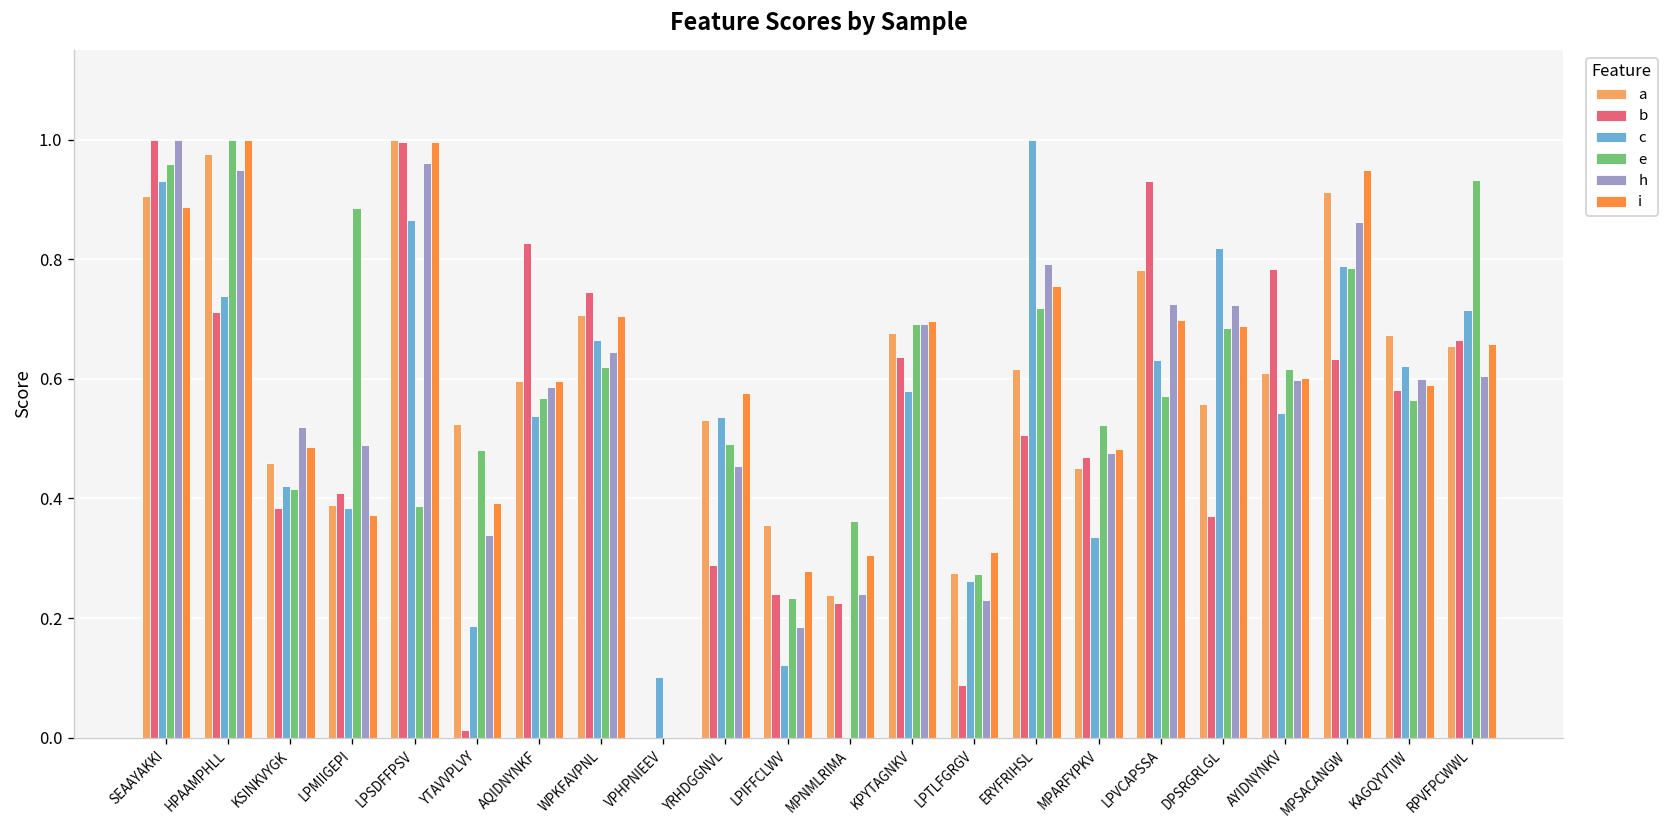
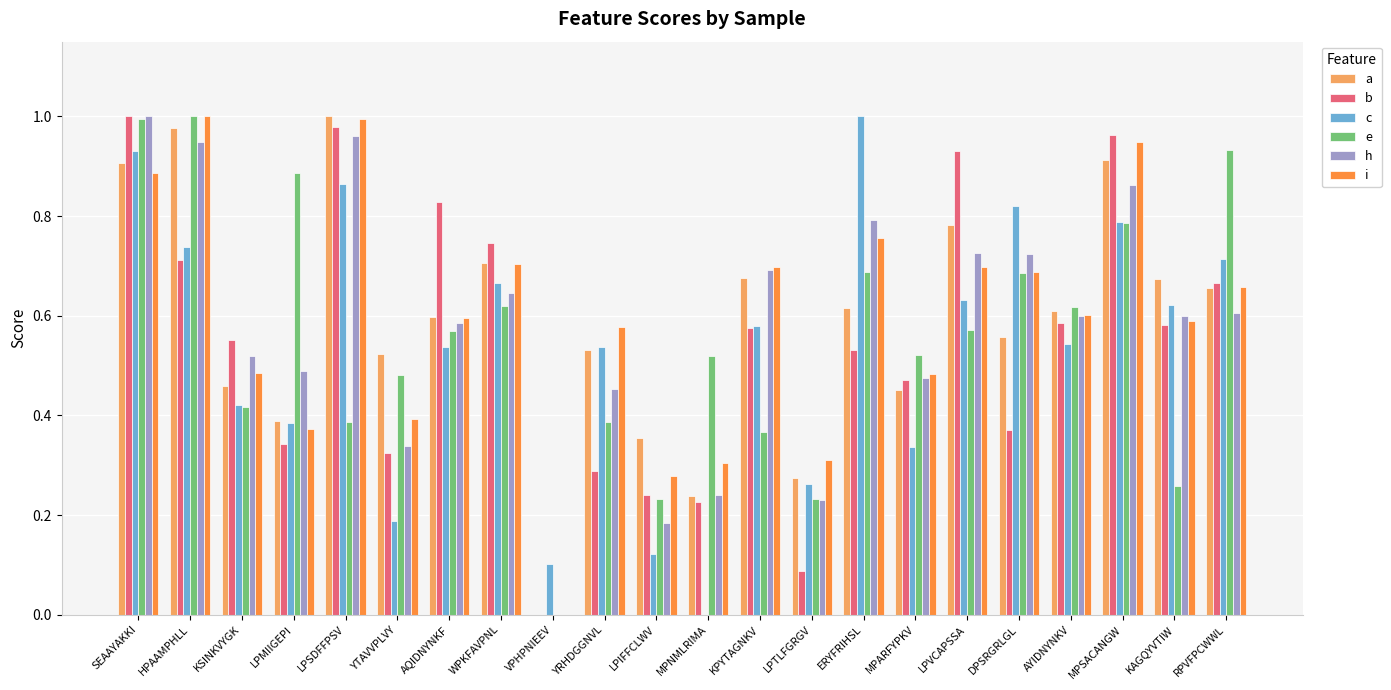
  {
    "b": {
      "SEAAYAKKI": 1.00,
      "HPAAMPHLL": 0.71,
-     "KSINKVYGK": 0.38,
-     "LPMIIGEPI": 0.41,
-     "LPSDFFPSV": 1.00,
-     "YTAVVPLVY": 0.01,
+     "KSINKVYGK": 0.55,
+     "LPMIIGEPI": 0.34,
+     "LPSDFFPSV": 0.98,
+     "YTAVVPLVY": 0.33,
      "AQIDNYNKF": 0.83,
      "WPKFAVPNL": 0.75,
      "VPHPNIEEV": 0.00,
      "YRHDGGNVL": 0.29,
      "LPIFFCLWV": 0.24,
      "MPNMLRIMA": 0.23,
-     "KPYTAGNKV": 0.64,
+     "KPYTAGNKV": 0.58,
      "LPTLFGRGV": 0.09,
-     "ERYFRIHSL": 0.51,
+     "ERYFRIHSL": 0.53,
      "MPARFYPKV": 0.47,
      "LPVCAPSSA": 0.93,
      "DPSRGRLGL": 0.37,
-     "AYIDNYNKV": 0.78,
-     "MPSACANGW": 0.63,
+     "AYIDNYNKV": 0.58,
+     "MPSACANGW": 0.96,
      "KAGQYVTIW": 0.58,
      "RPVFPCWWL": 0.66
    },
    "e": {
-     "SEAAYAKKI": 0.96,
+     "SEAAYAKKI": 1.00,
      "HPAAMPHLL": 1.00,
      "KSINKVYGK": 0.42,
      "LPMIIGEPI": 0.89,
      "LPSDFFPSV": 0.39,
      "YTAVVPLVY": 0.48,
      "AQIDNYNKF": 0.57,
      "WPKFAVPNL": 0.62,
      "VPHPNIEEV": 0.00,
-     "YRHDGGNVL": 0.49,
+     "YRHDGGNVL": 0.39,
      "LPIFFCLWV": 0.23,
-     "MPNMLRIMA": 0.36,
-     "KPYTAGNKV": 0.69,
-     "LPTLFGRGV": 0.27,
-     "ERYFRIHSL": 0.72,
+     "MPNMLRIMA": 0.52,
+     "KPYTAGNKV": 0.37,
+     "LPTLFGRGV": 0.23,
+     "ERYFRIHSL": 0.69,
      "MPARFYPKV": 0.52,
      "LPVCAPSSA": 0.57,
      "DPSRGRLGL": 0.69,
      "AYIDNYNKV": 0.62,
      "MPSACANGW": 0.79,
-     "KAGQYVTIW": 0.57,
+     "KAGQYVTIW": 0.26,
      "RPVFPCWWL": 0.93
    }
  }
